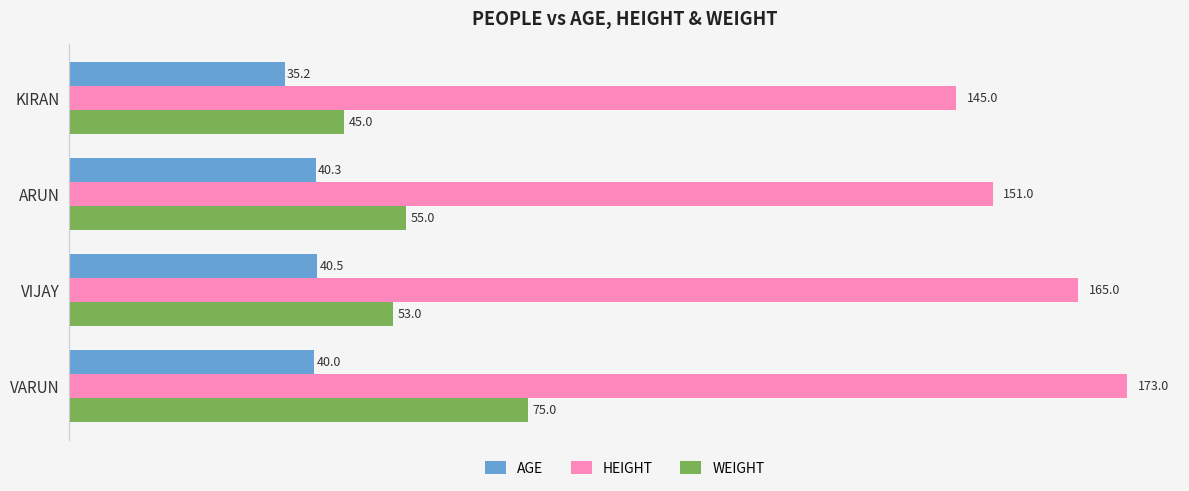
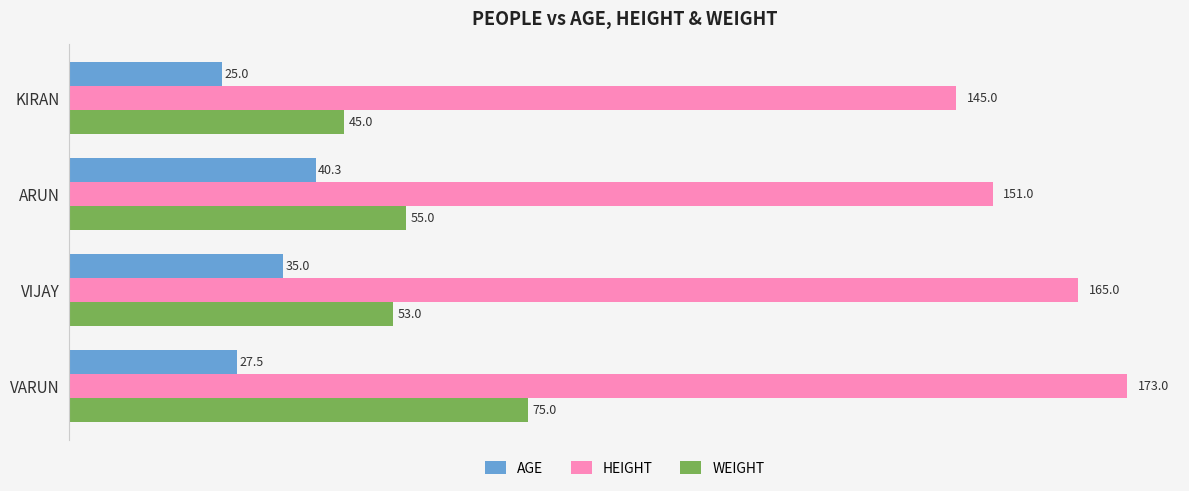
  {
    "AGE": {
-     "KIRAN": 35.2,
+     "KIRAN": 25.0,
      "ARUN": 40.3,
-     "VIJAY": 40.5,
-     "VARUN": 40.0
+     "VIJAY": 35.0,
+     "VARUN": 27.5
    },
    "HEIGHT": {
      "KIRAN": 145.0,
      "ARUN": 151.0,
      "VIJAY": 165.0,
      "VARUN": 173.0
    },
    "WEIGHT": {
      "KIRAN": 45.0,
      "ARUN": 55.0,
      "VIJAY": 53.0,
      "VARUN": 75.0
    }
  }
